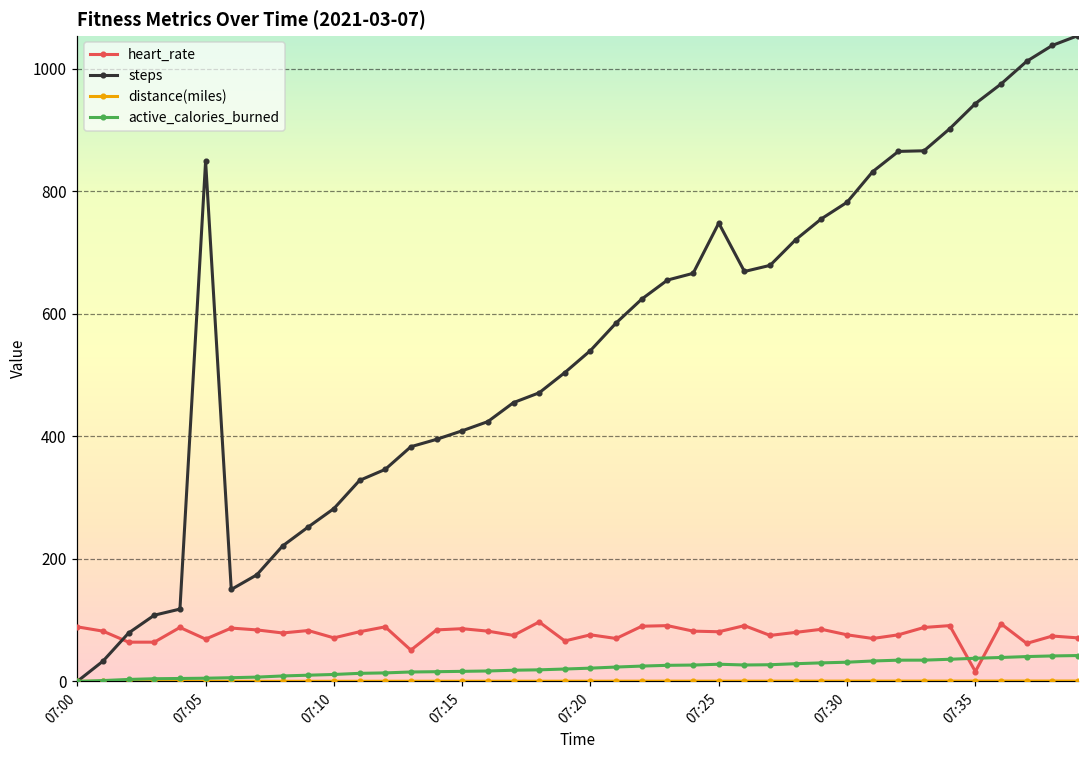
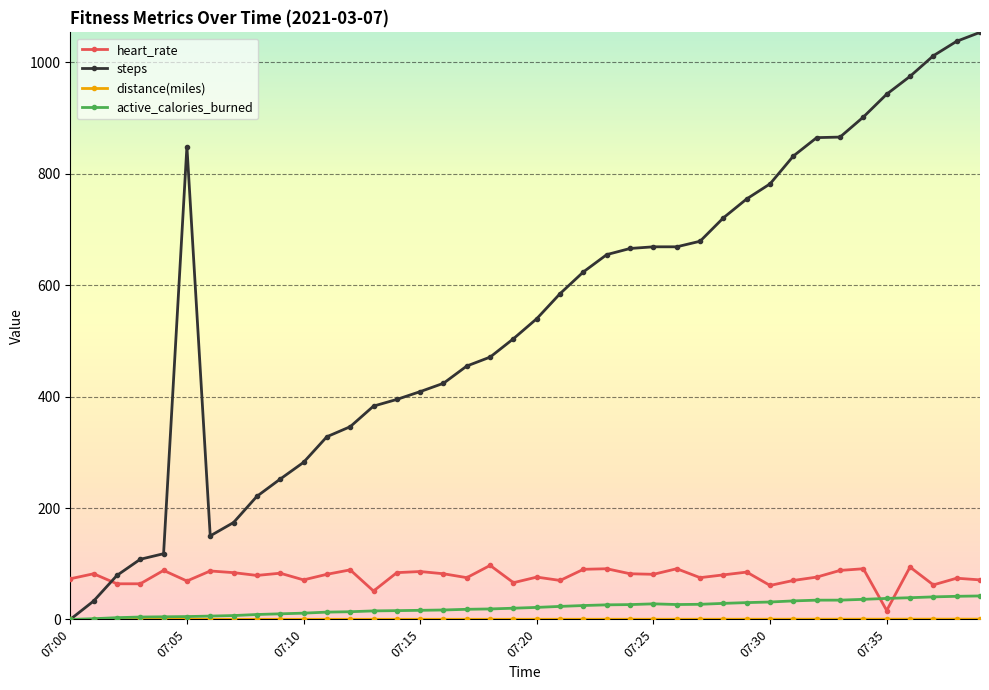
  {
    "heart_rate": {
-     "07:00": 90,
+     "07:00": 70,
      "07:05": 70,
      "07:10": 70,
      "07:15": 90,
      "07:20": 80,
      "07:25": 80,
-     "07:30": 80,
+     "07:30": 60,
      "07:35": 20
    },
    "steps": {
      "07:05": 850,
      "07:10": 280,
      "07:15": 410,
      "07:20": 540,
-     "07:25": 750,
+     "07:25": 670,
      "07:30": 780,
      "07:35": 940
    },
    "distance(miles)": {
      "07:05": 0,
      "07:10": 0,
      "07:15": 0,
      "07:20": 0,
      "07:25": 0,
      "07:30": 0,
      "07:35": 0
    },
    "active_calories_burned": {
      "07:05": 10,
      "07:10": 10,
      "07:15": 20,
      "07:20": 20,
      "07:25": 30,
      "07:30": 30,
      "07:35": 40
    }
  }
